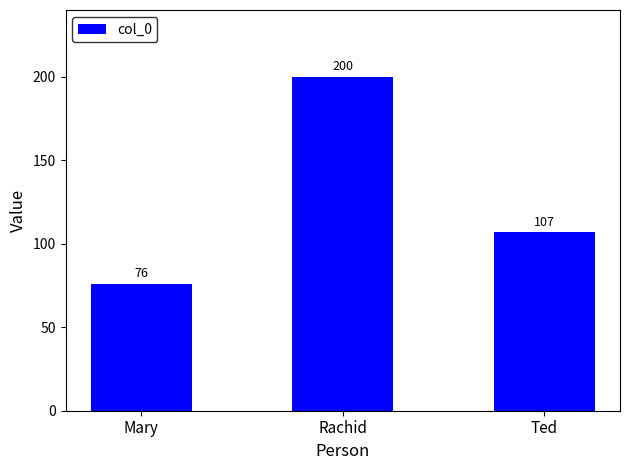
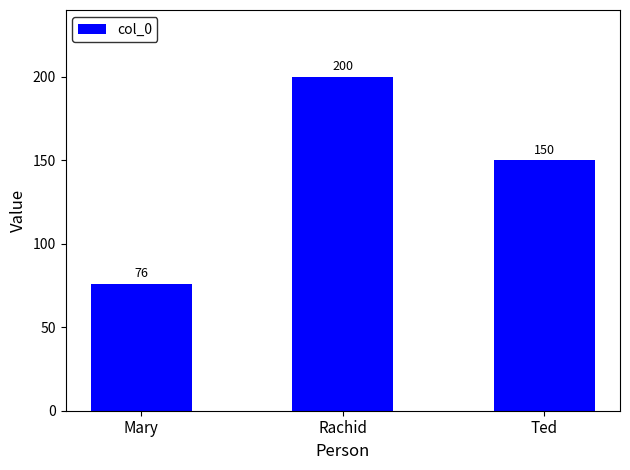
  {
    "Mary": 76,
    "Rachid": 200,
-   "Ted": 107
+   "Ted": 150
  }
